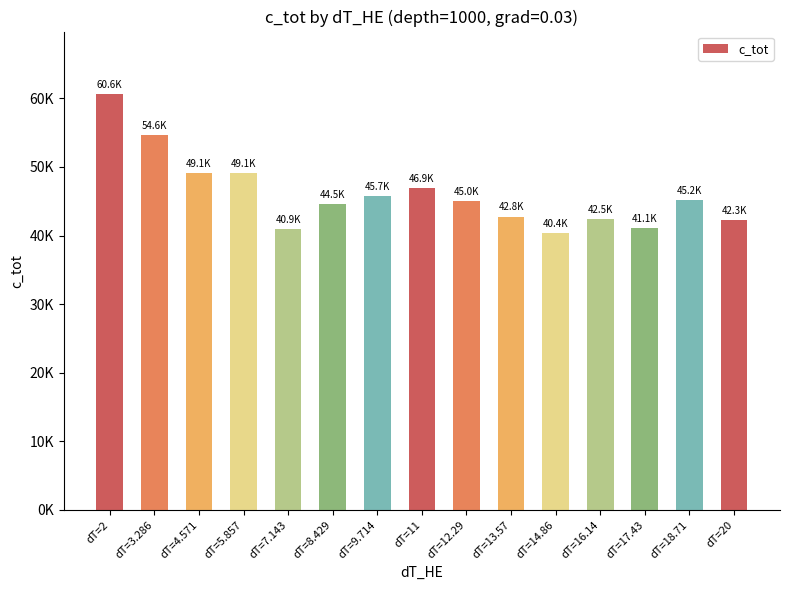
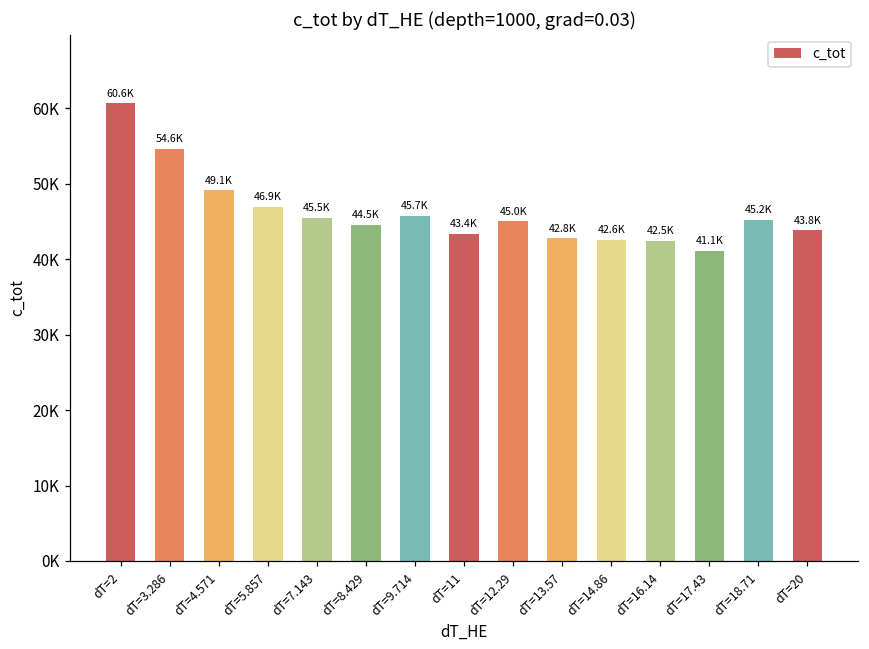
  {
    "dT=2": "60.6K",
    "dT=3.286": "54.6K",
    "dT=4.571": "49.1K",
-   "dT=5.857": "49.1K",
-   "dT=7.143": "40.9K",
+   "dT=5.857": "46.9K",
+   "dT=7.143": "45.5K",
    "dT=8.429": "44.5K",
    "dT=9.714": "45.7K",
-   "dT=11": "46.9K",
+   "dT=11": "43.4K",
    "dT=12.29": "45.0K",
    "dT=13.57": "42.8K",
-   "dT=14.86": "40.4K",
+   "dT=14.86": "42.6K",
    "dT=16.14": "42.5K",
    "dT=17.43": "41.1K",
    "dT=18.71": "45.2K",
-   "dT=20": "42.3K"
+   "dT=20": "43.8K"
  }
